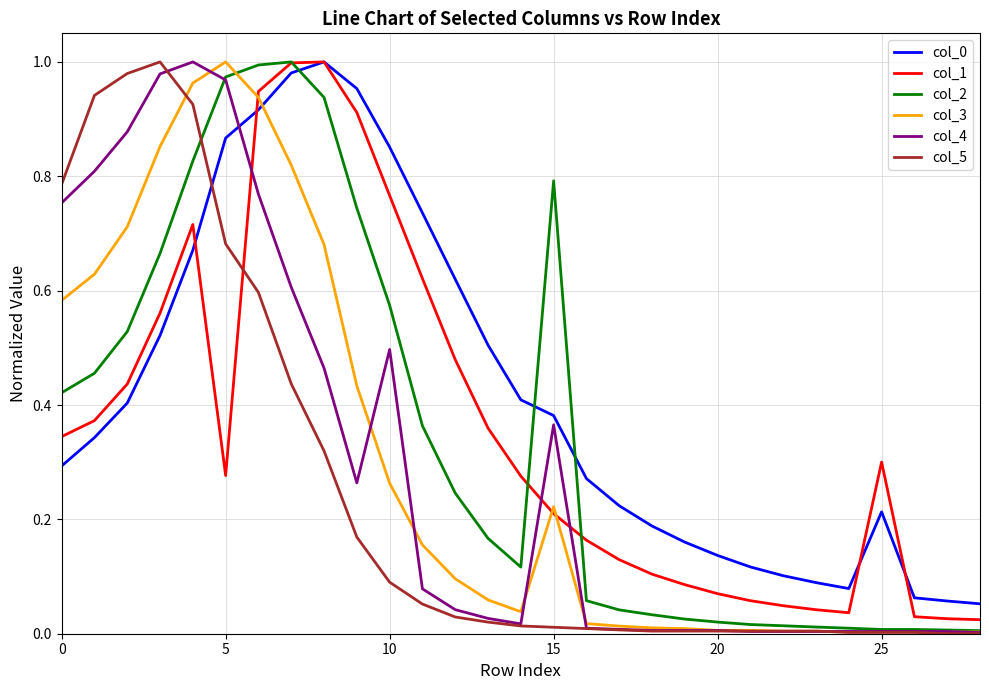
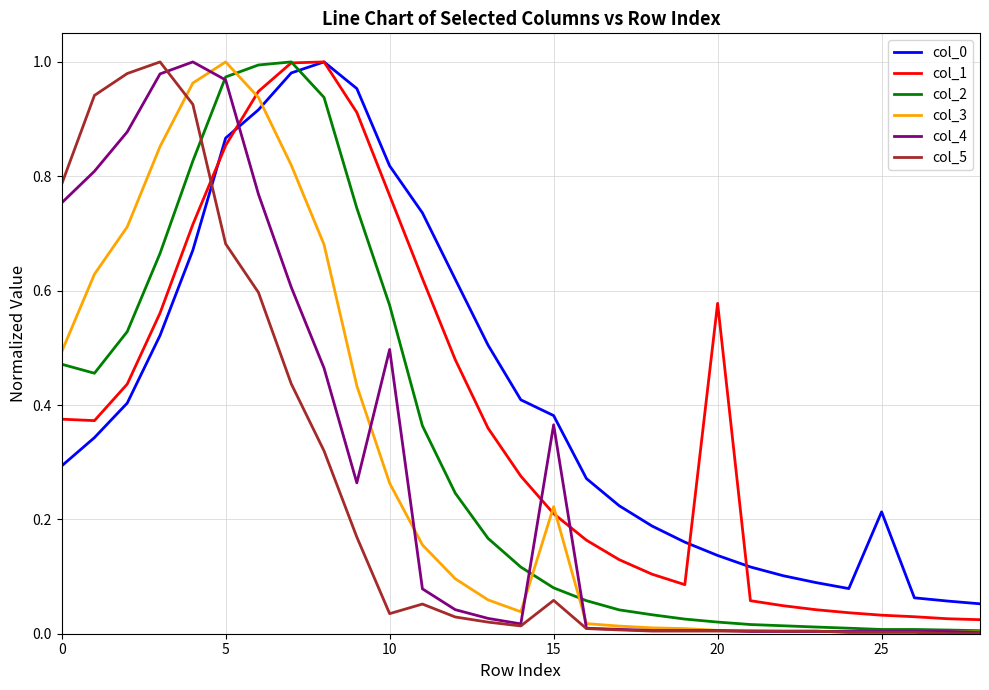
  {
    "col_0": {
      "0": 0.29,
      "5": 0.87,
-     "10": 0.85,
+     "10": 0.82,
      "15": 0.38,
      "20": 0.14,
      "25": 0.21
    },
    "col_1": {
-     "0": 0.34,
-     "5": 0.28,
+     "0": 0.38,
+     "5": 0.85,
      "10": 0.77,
      "15": 0.21,
-     "20": 0.07,
-     "25": 0.30
+     "20": 0.58,
+     "25": 0.03
    },
    "col_2": {
-     "0": 0.42,
+     "0": 0.47,
      "5": 0.97,
      "10": 0.57,
-     "15": 0.79,
+     "15": 0.08,
      "20": 0.02
    },
    "col_3": {
-     "0": 0.58,
+     "0": 0.49,
      "5": 1.00,
      "10": 0.26,
      "15": 0.22
    },
    "col_4": {
      "0": 0.75,
      "5": 0.97,
      "10": 0.50,
      "15": 0.37
    },
    "col_5": {
      "0": 0.79,
      "5": 0.68,
-     "10": 0.09,
-     "15": 0.01
+     "10": 0.04,
+     "15": 0.06
    }
  }
